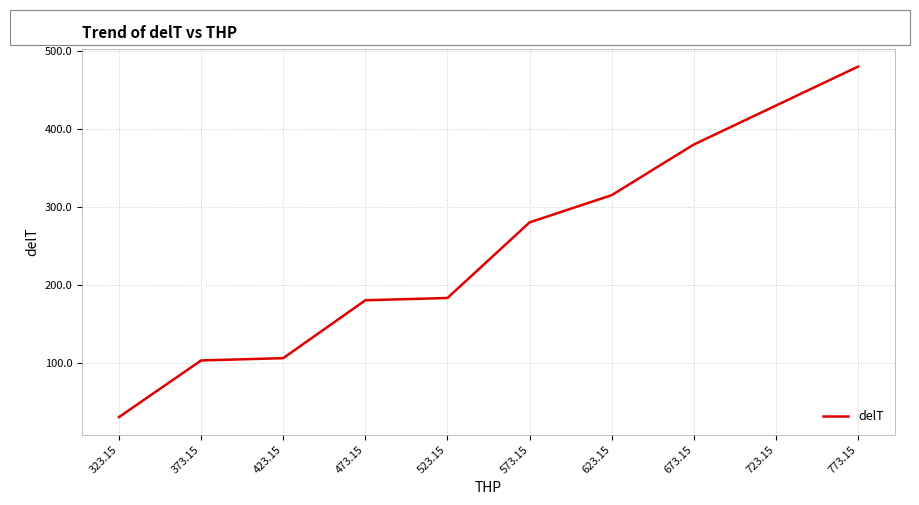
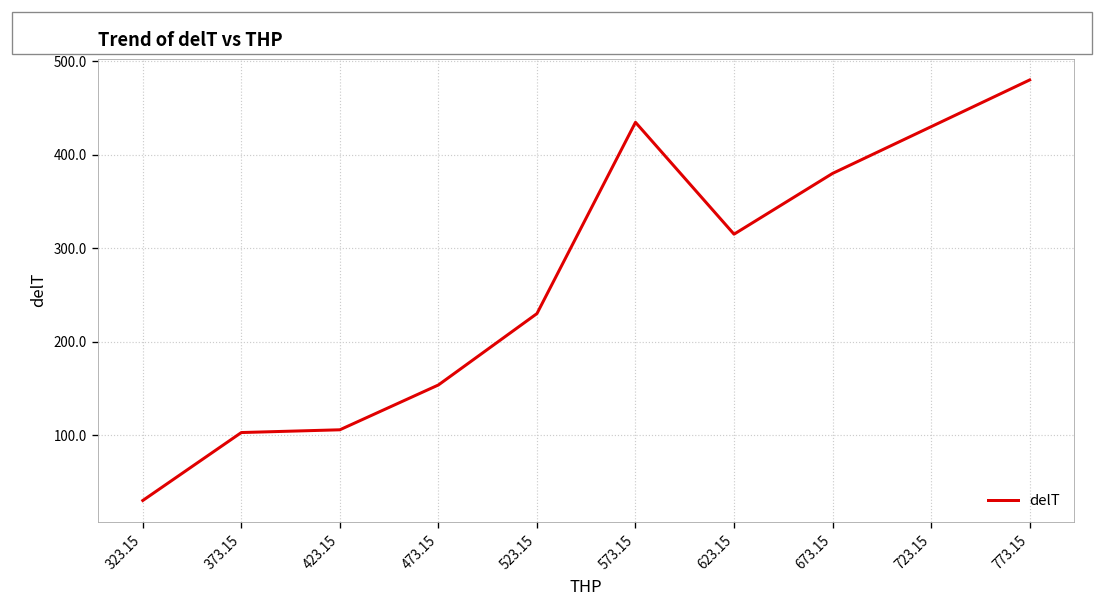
  {
    "323.15": 30,
    "373.15": 100,
    "423.15": 110,
-   "473.15": 180,
-   "523.15": 180,
-   "573.15": 280,
+   "473.15": 150,
+   "523.15": 230,
+   "573.15": 430,
    "623.15": 310,
    "673.15": 380,
    "723.15": 430,
    "773.15": 480
  }
